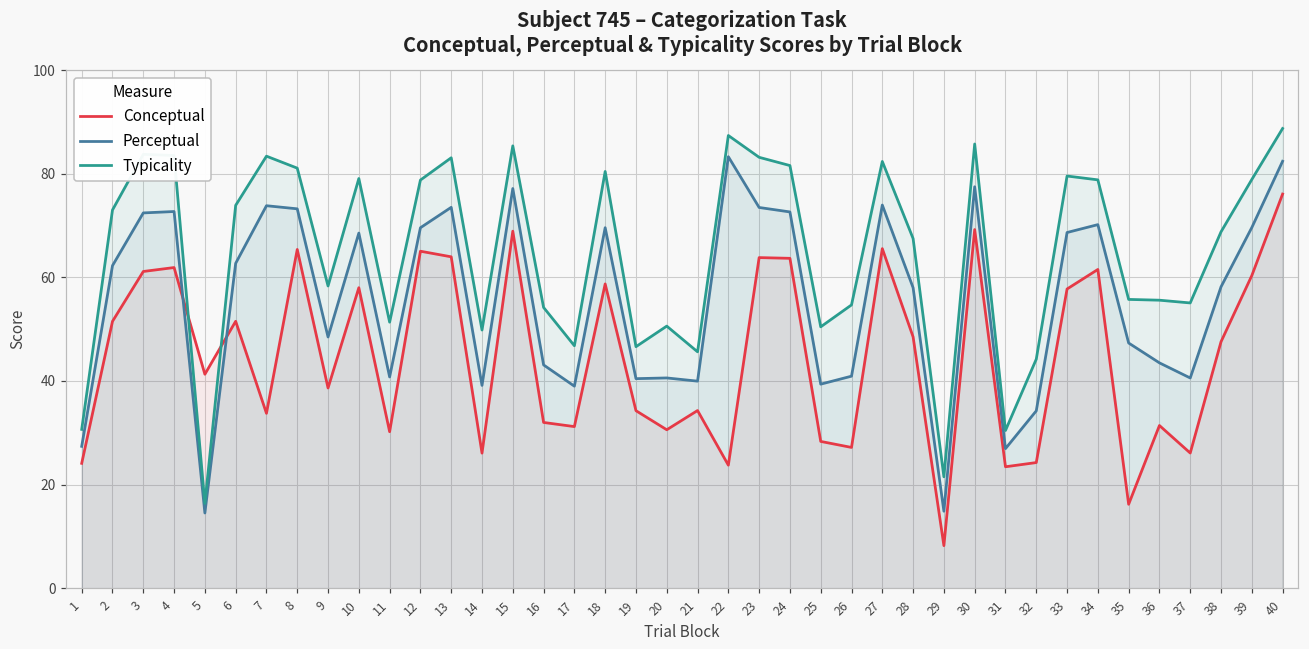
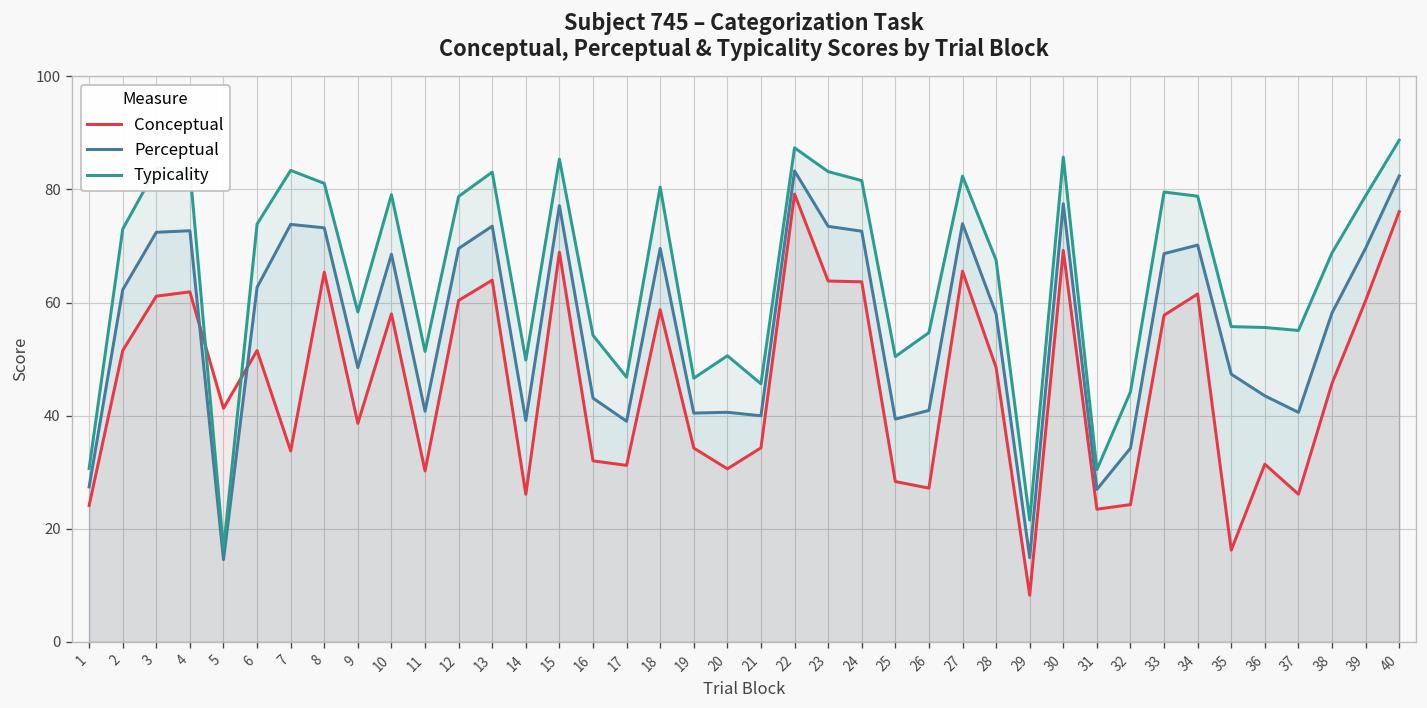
  {
    "Conceptual": {
      "1": 24,
      "2": 52,
      "3": 61,
      "4": 62,
      "5": 41,
      "6": 52,
      "7": 34,
      "8": 65,
      "9": 39,
      "10": 58,
      "11": 30,
-     "12": 65,
+     "12": 60,
      "13": 64,
      "14": 26,
      "15": 69,
      "16": 32,
      "17": 31,
      "18": 59,
      "19": 34,
      "20": 31,
      "21": 34,
-     "22": 24,
+     "22": 79,
      "23": 64,
      "24": 64,
      "25": 28,
      "26": 27,
      "27": 66,
      "28": 49,
      "29": 8,
      "30": 69,
      "31": 23,
      "32": 24,
      "33": 58,
      "34": 62,
      "35": 16,
      "36": 31,
      "37": 26,
-     "38": 48,
+     "38": 46,
      "39": 60,
      "40": 76
    }
  }
